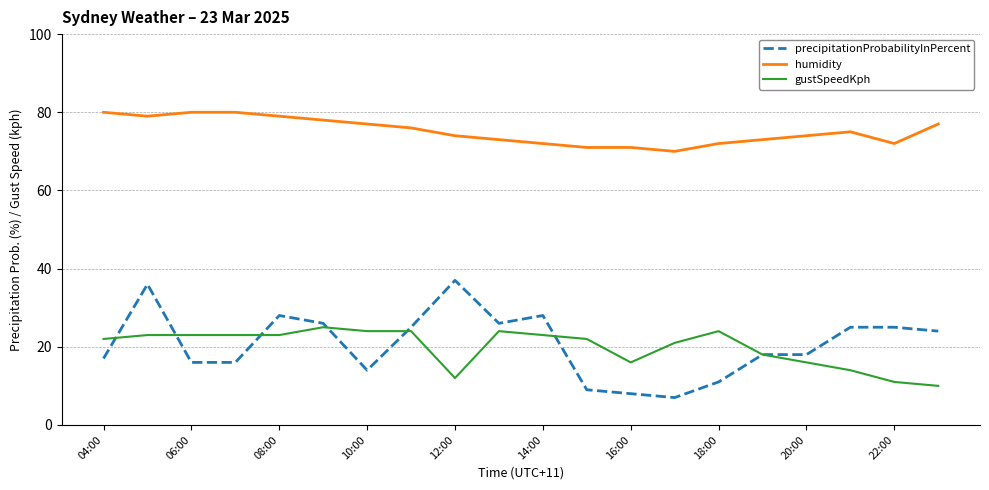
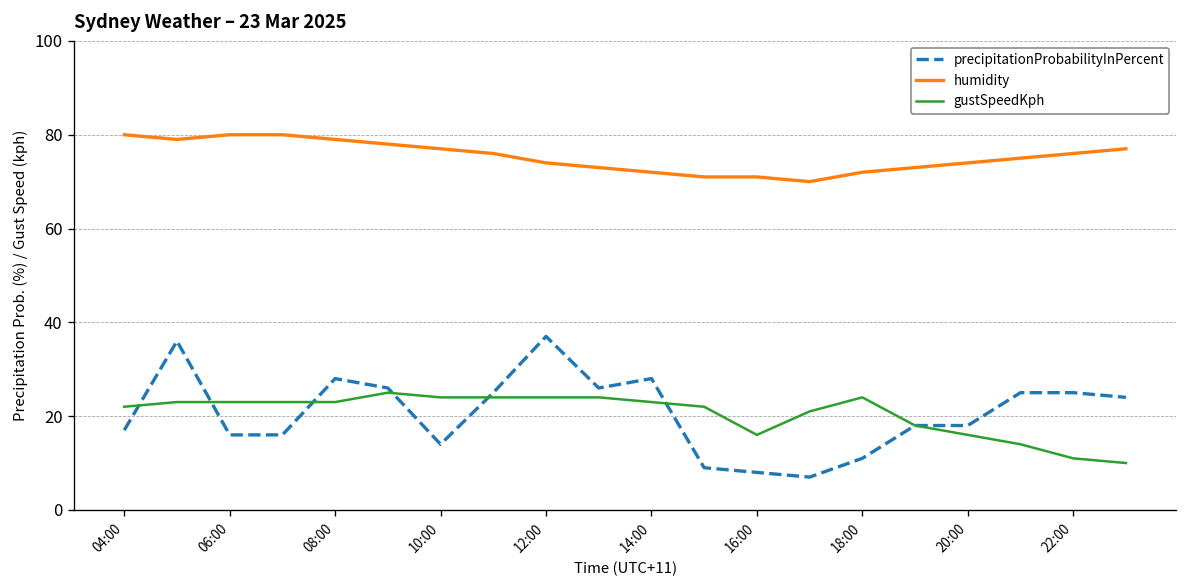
  {
    "precipitationProbabilityInPercent": {
      "04:00": 17,
      "06:00": 16,
      "08:00": 28,
      "10:00": 14,
      "12:00": 37,
      "14:00": 28,
      "16:00": 8,
      "18:00": 11,
      "20:00": 18,
      "22:00": 25
    },
    "humidity": {
      "04:00": 80,
      "06:00": 80,
      "08:00": 79,
      "10:00": 77,
      "12:00": 74,
      "14:00": 72,
      "16:00": 71,
      "18:00": 72,
      "20:00": 74,
-     "22:00": 72
+     "22:00": 76
    },
    "gustSpeedKph": {
      "04:00": 22,
      "06:00": 23,
      "08:00": 23,
      "10:00": 24,
-     "12:00": 12,
+     "12:00": 24,
      "14:00": 23,
      "16:00": 16,
      "18:00": 24,
      "20:00": 16,
      "22:00": 11
    }
  }
